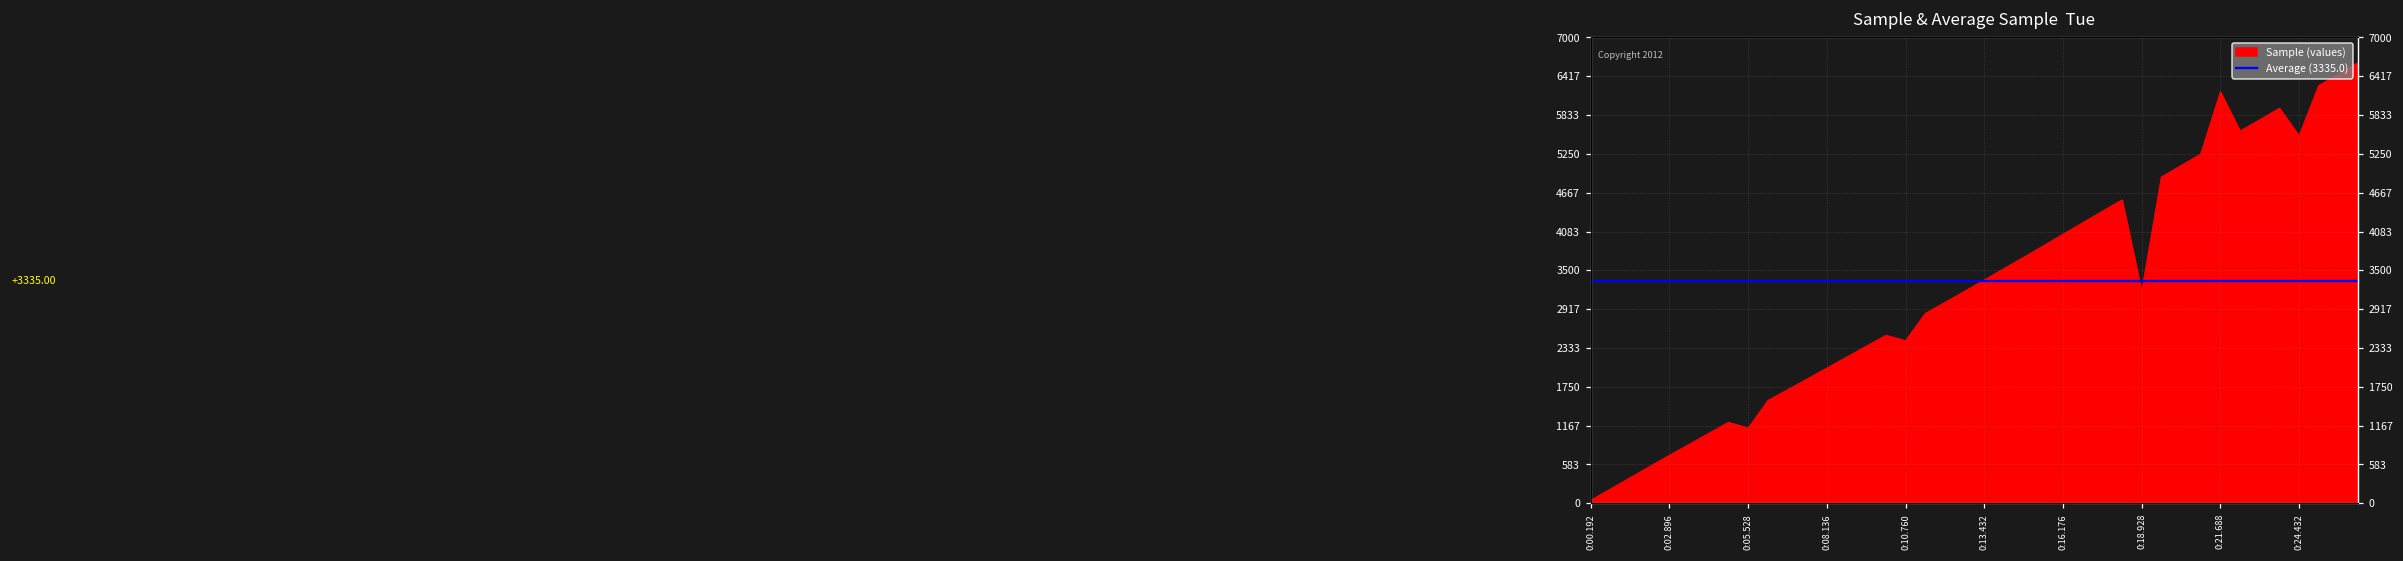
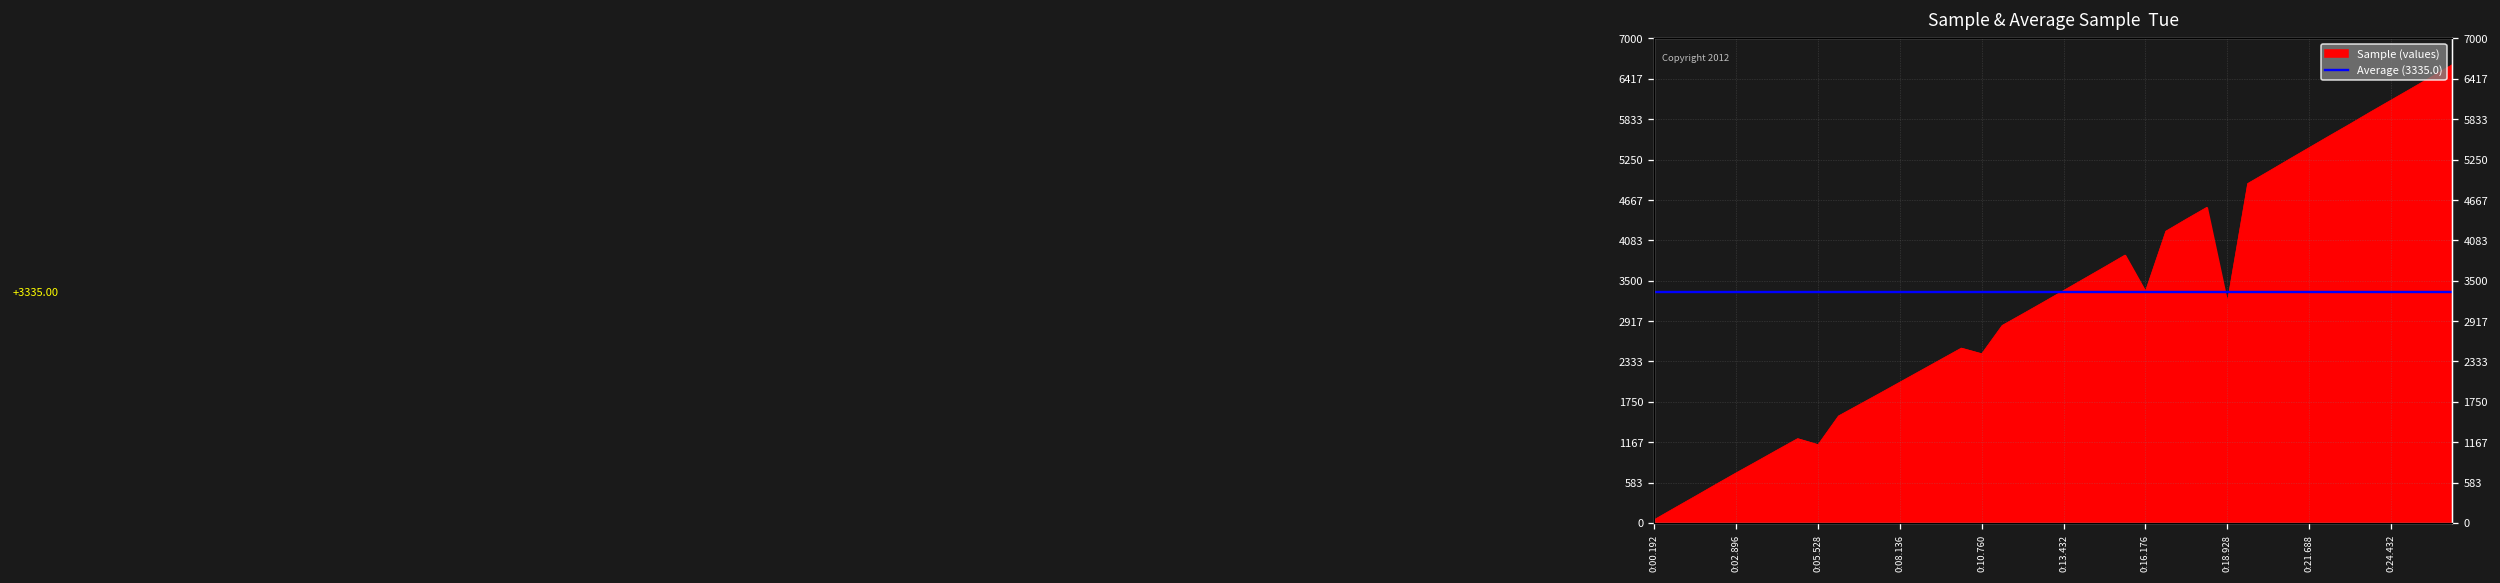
  {
    "0:00.192": 0,
    "0:02.896": 700,
    "0:05.528": 1100,
    "0:08.136": 2000,
    "0:10.760": 2400,
    "0:13.432": 3400,
-   "0:16.176": 4000,
+   "0:16.176": 3300,
    "0:18.928": 3200,
-   "0:21.688": 6200,
-   "0:24.432": 5500
+   "0:21.688": 5400,
+   "0:24.432": 6100
  }
